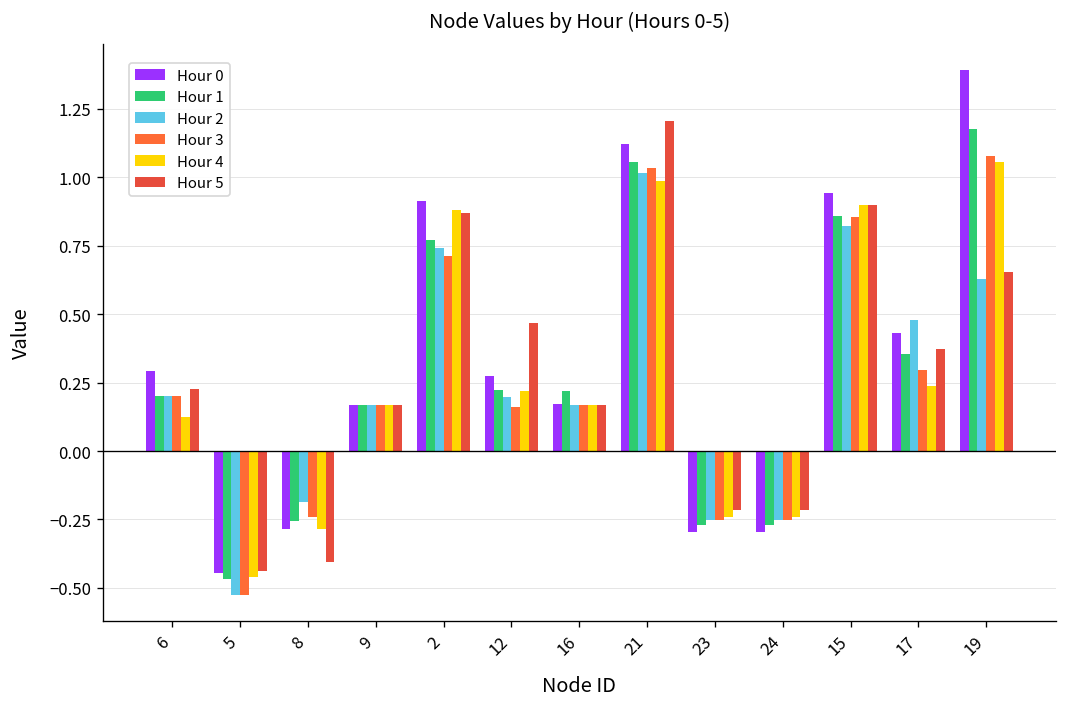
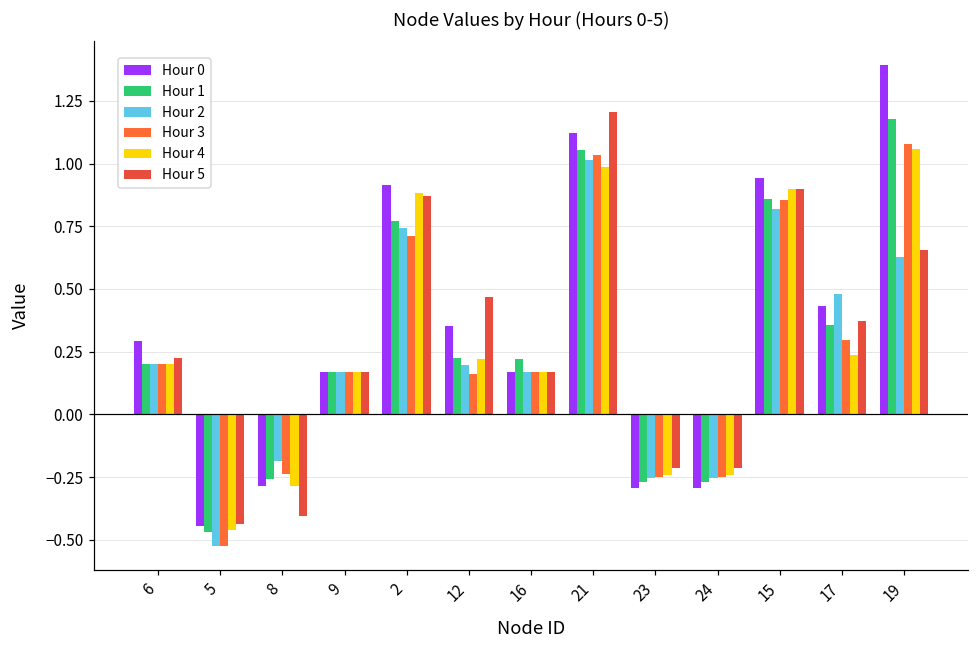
  {
    "Hour 0": {
      "6": 0.29,
      "5": -0.44,
      "8": -0.28,
      "9": 0.17,
      "2": 0.91,
-     "12": 0.27,
+     "12": 0.35,
      "16": 0.17,
      "21": 1.12,
      "23": -0.29,
      "24": -0.29,
      "15": 0.94,
      "17": 0.43,
      "19": 1.39
    },
    "Hour 1": {
      "6": 0.20,
      "5": -0.47,
      "8": -0.26,
      "9": 0.17,
      "2": 0.77,
      "12": 0.22,
      "16": 0.22,
      "21": 1.06,
      "23": -0.27,
      "24": -0.27,
      "15": 0.86,
      "17": 0.35,
      "19": 1.18
    },
    "Hour 2": {
      "6": 0.20,
      "5": -0.53,
      "8": -0.19,
      "9": 0.17,
      "2": 0.74,
      "12": 0.20,
      "16": 0.17,
      "21": 1.01,
      "23": -0.25,
      "24": -0.25,
      "15": 0.82,
      "17": 0.48,
      "19": 0.63
    },
    "Hour 4": {
-     "6": 0.12,
+     "6": 0.20,
      "5": -0.46,
      "8": -0.29,
      "9": 0.17,
      "2": 0.88,
      "12": 0.22,
      "16": 0.17,
      "21": 0.99,
      "23": -0.24,
      "24": -0.24,
      "15": 0.90,
      "17": 0.24,
      "19": 1.06
    }
  }
